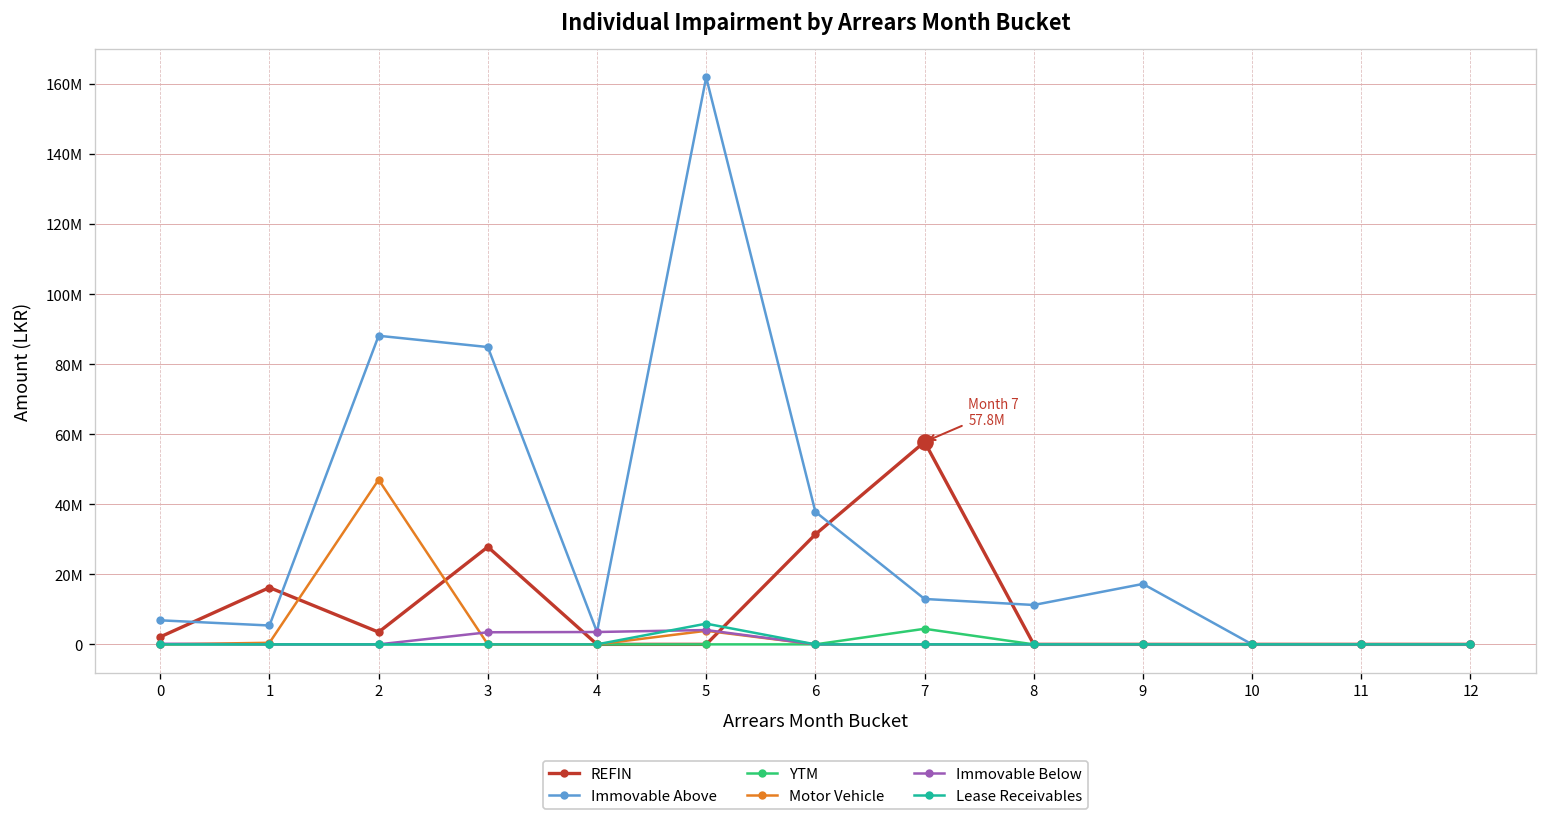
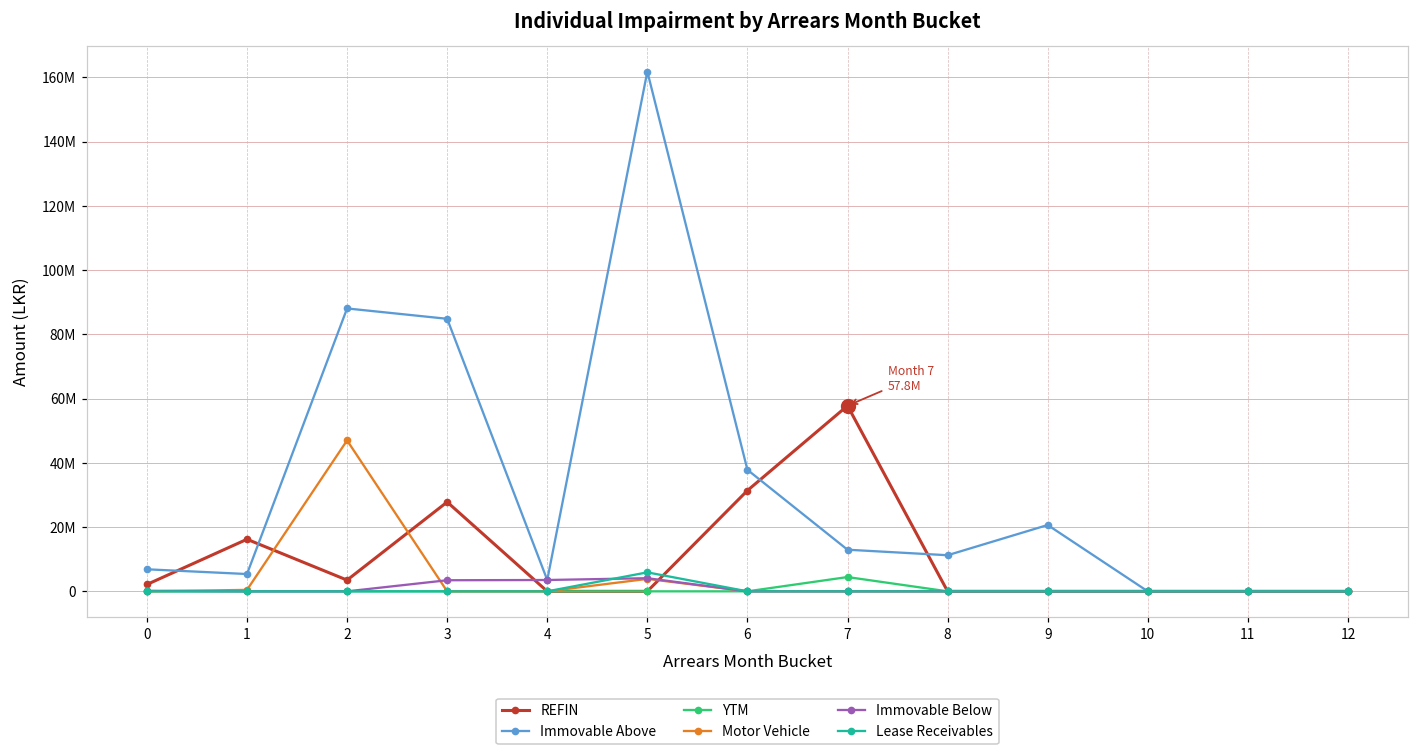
  {
    "Immovable Above": {
      "0": 7000000,
      "1": 5000000,
      "2": 88000000,
      "3": 85000000,
      "5": 162000000,
      "6": 38000000,
      "7": 13000000,
      "8": 11000000,
-     "9": 17000000
+     "9": 21000000
    },
    "Motor Vehicle": {
      "2": 47000000
    },
    "Immovable Below": {
      "3": 3000000
    }
  }
